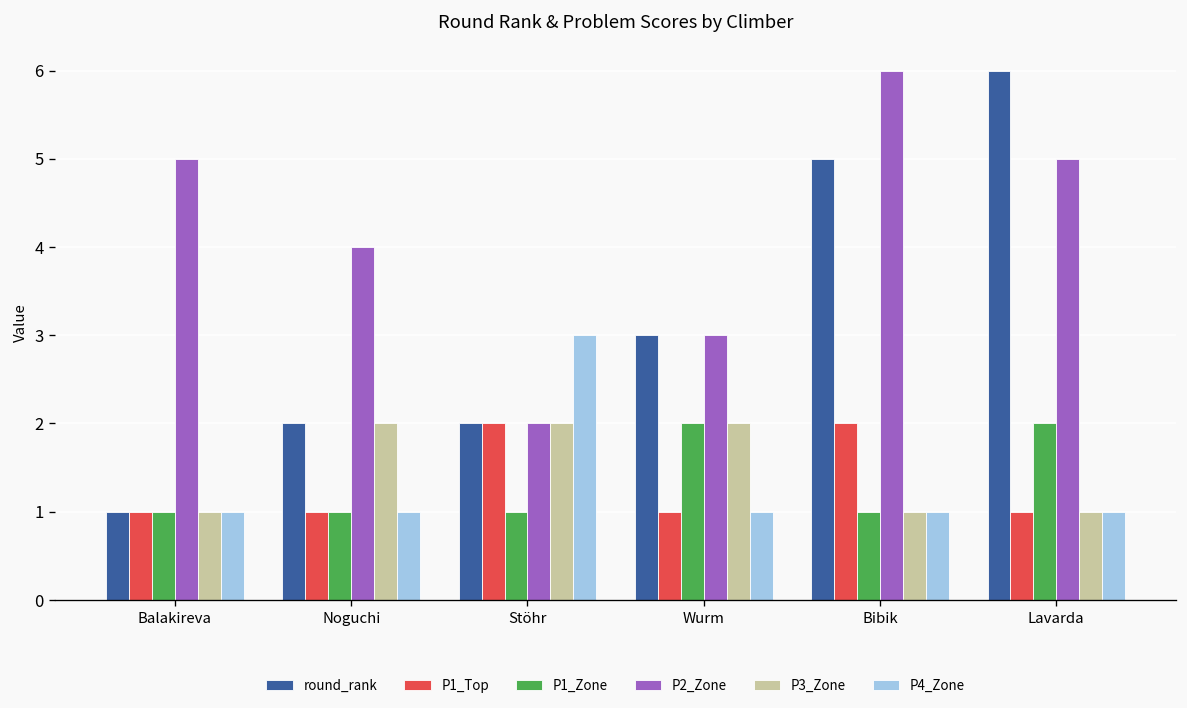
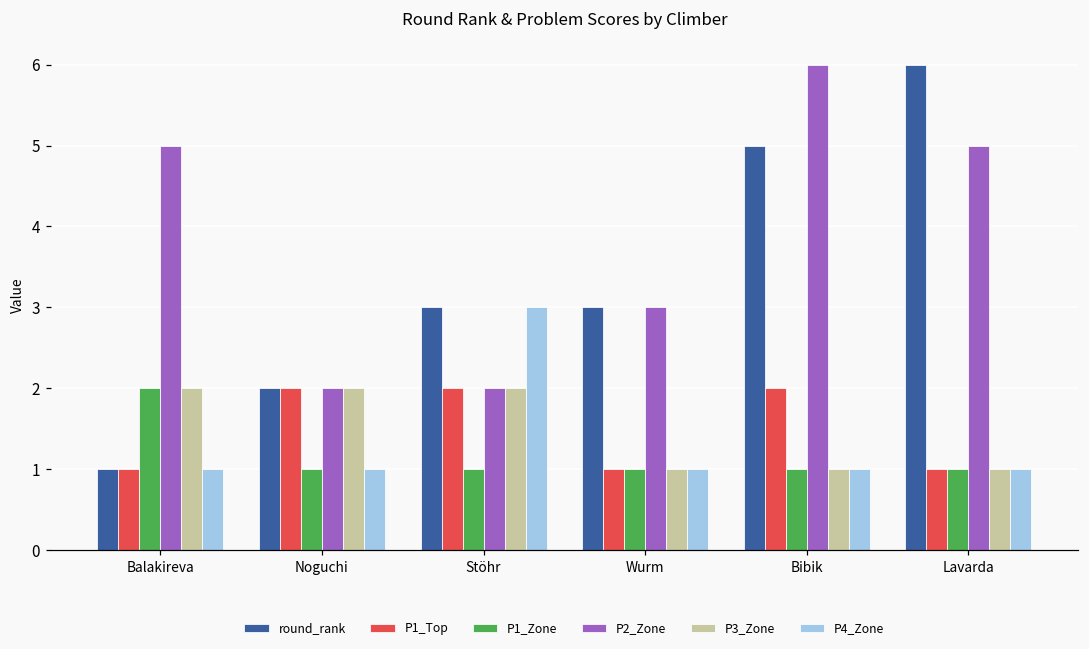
  {
    "round_rank": {
      "Balakireva": 1,
      "Noguchi": 2,
-     "Stöhr": 2,
+     "Stöhr": 3,
      "Wurm": 3,
      "Bibik": 5,
      "Lavarda": 6
    },
    "P1_Top": {
      "Balakireva": 1,
-     "Noguchi": 1,
+     "Noguchi": 2,
      "Stöhr": 2,
      "Wurm": 1,
      "Bibik": 2,
      "Lavarda": 1
    },
    "P1_Zone": {
-     "Balakireva": 1,
+     "Balakireva": 2,
      "Noguchi": 1,
      "Stöhr": 1,
-     "Wurm": 2,
+     "Wurm": 1,
      "Bibik": 1,
-     "Lavarda": 2
+     "Lavarda": 1
    },
    "P2_Zone": {
      "Balakireva": 5,
-     "Noguchi": 4,
+     "Noguchi": 2,
      "Stöhr": 2,
      "Wurm": 3,
      "Bibik": 6,
      "Lavarda": 5
    },
    "P3_Zone": {
-     "Balakireva": 1,
+     "Balakireva": 2,
      "Noguchi": 2,
      "Stöhr": 2,
-     "Wurm": 2,
+     "Wurm": 1,
      "Bibik": 1,
      "Lavarda": 1
    },
    "P4_Zone": {
      "Balakireva": 1,
      "Noguchi": 1,
      "Stöhr": 3,
      "Wurm": 1,
      "Bibik": 1,
      "Lavarda": 1
    }
  }
